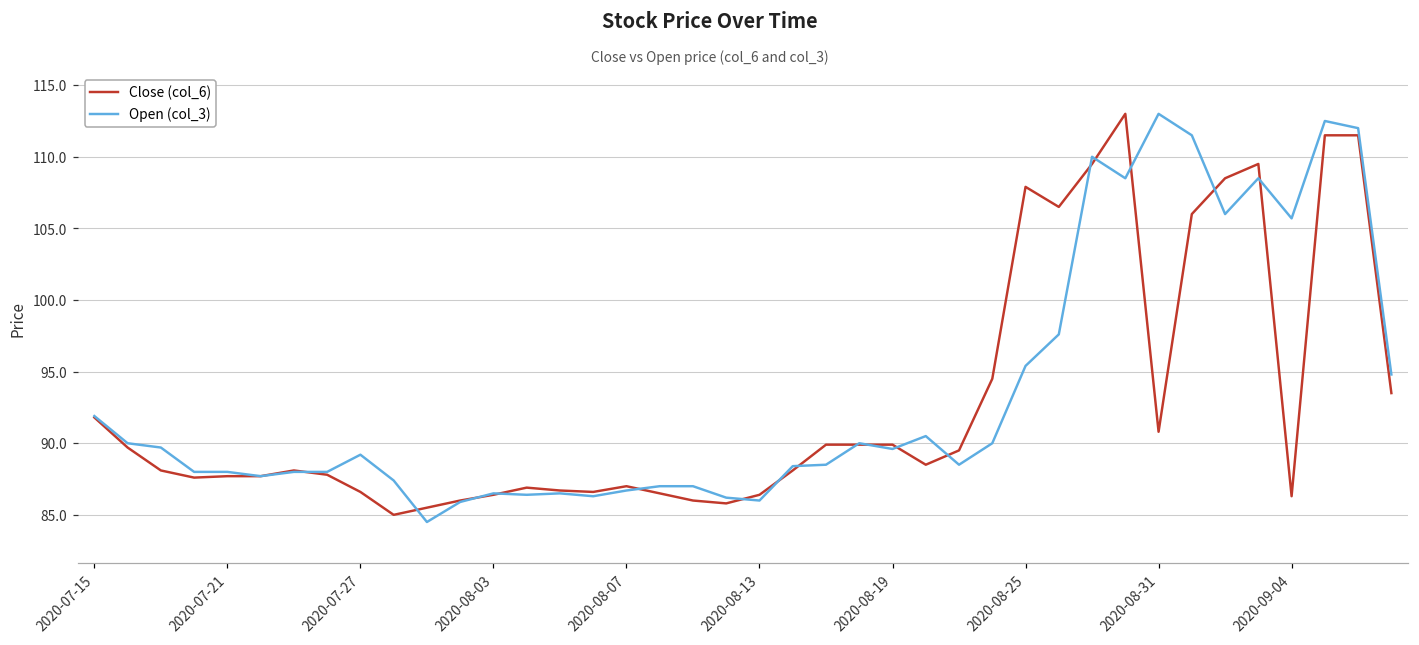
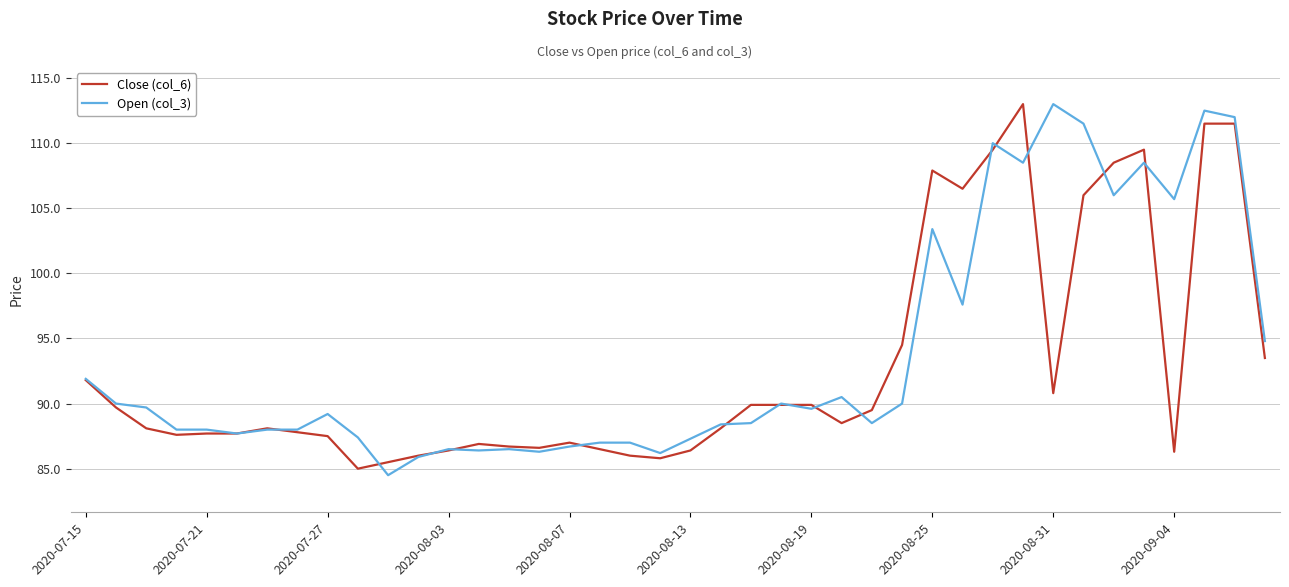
  {
    "Close (col_6)": {
      "2020-07-21": 87.7,
-     "2020-07-27": 86.6,
+     "2020-07-27": 87.5,
      "2020-08-07": 87.0,
      "2020-08-13": 86.4,
      "2020-08-19": 89.9,
      "2020-08-25": 107.9,
      "2020-08-31": 90.8,
      "2020-09-04": 86.3
    },
    "Open (col_3)": {
      "2020-07-21": 88.0,
      "2020-07-27": 89.2,
      "2020-08-07": 86.7,
-     "2020-08-13": 86.0,
+     "2020-08-13": 87.3,
      "2020-08-19": 89.6,
-     "2020-08-25": 95.4,
+     "2020-08-25": 103.4,
      "2020-08-31": 113.0,
      "2020-09-04": 105.7
    }
  }
